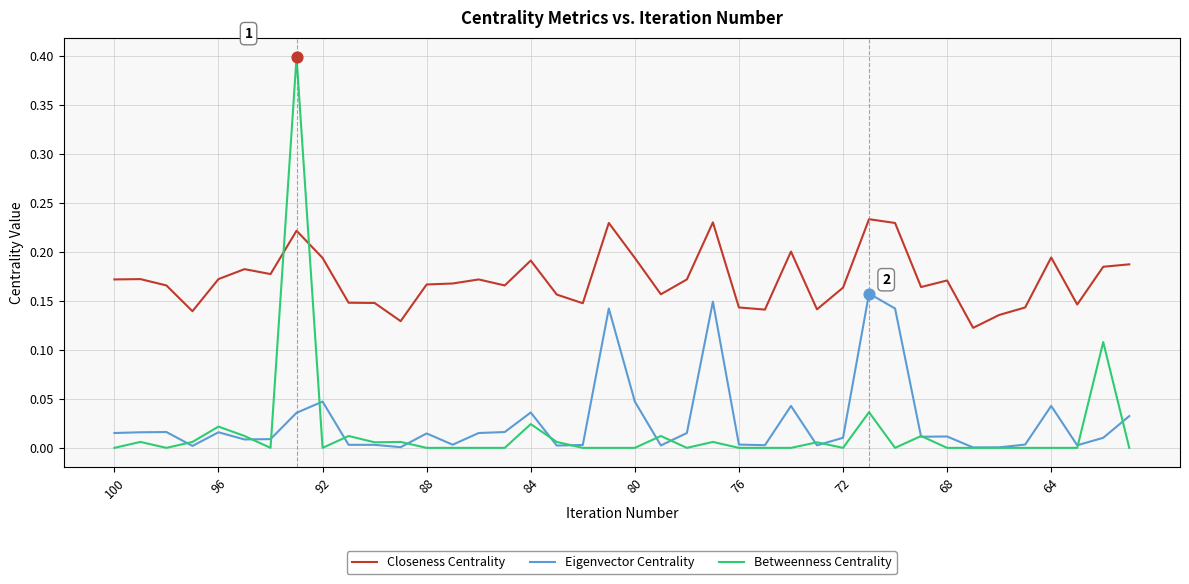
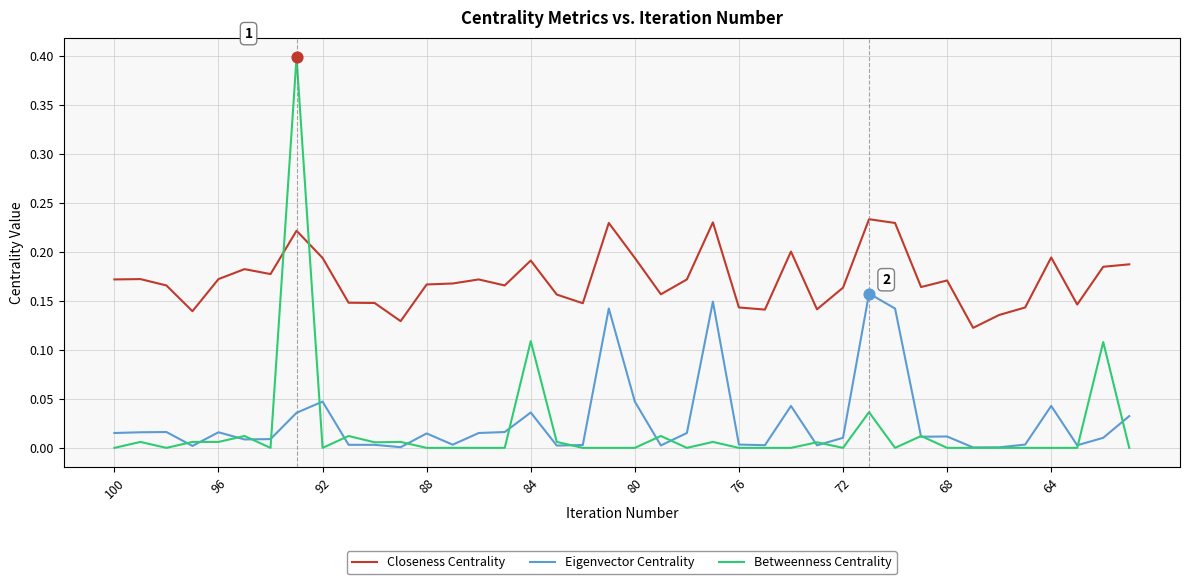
  {
    "Betweenness Centrality": {
      "100": 0.00,
-     "96": 0.02,
+     "96": 0.01,
      "92": 0.00,
      "88": 0.00,
-     "84": 0.02,
+     "84": 0.11,
      "80": 0.00,
      "76": 0.00,
      "72": 0.00,
      "68": 0.00,
      "64": 0.00
    }
  }
